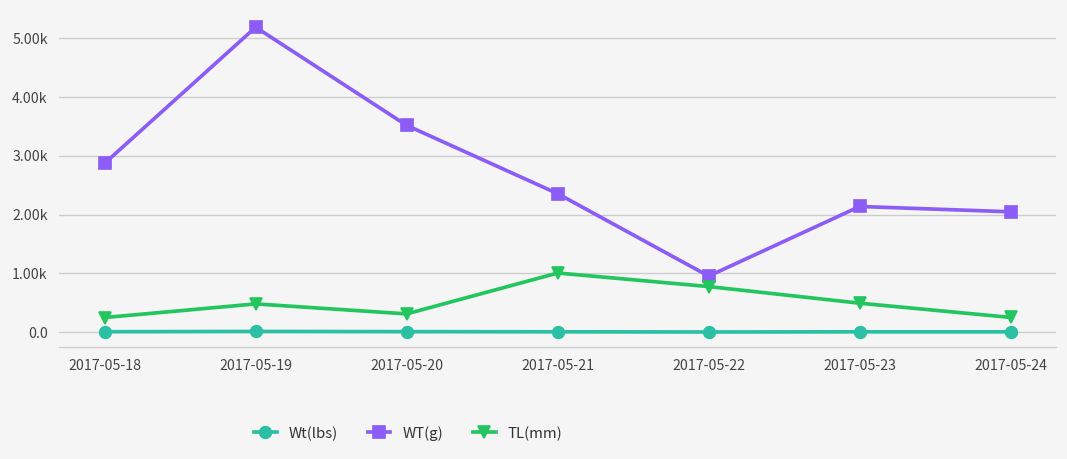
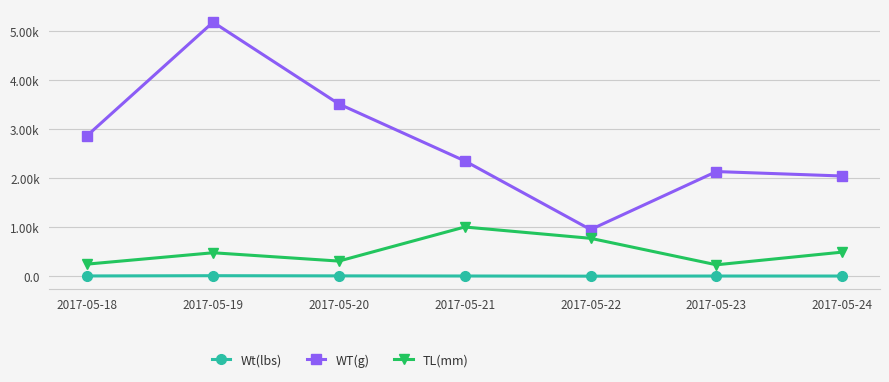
  {
    "Wt(lbs)": {
      "2017-05-18": 0,
      "2017-05-19": 0,
      "2017-05-20": 0,
      "2017-05-21": 0,
      "2017-05-22": 0,
      "2017-05-23": 0,
      "2017-05-24": 0
    },
    "WT(g)": {
      "2017-05-18": 2900,
      "2017-05-19": 5200,
      "2017-05-20": 3500,
      "2017-05-21": 2400,
      "2017-05-22": 1000,
      "2017-05-23": 2100,
      "2017-05-24": 2000
    },
    "TL(mm)": {
      "2017-05-18": 200,
      "2017-05-19": 500,
      "2017-05-20": 300,
      "2017-05-21": 1000,
      "2017-05-22": 800,
-     "2017-05-23": 500,
-     "2017-05-24": 300
+     "2017-05-23": 200,
+     "2017-05-24": 500
    }
  }
